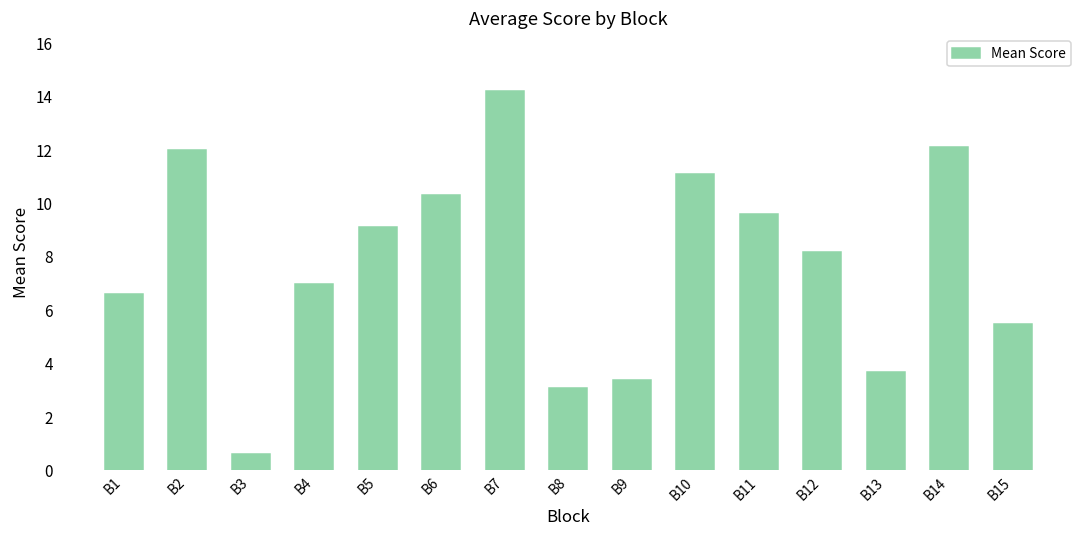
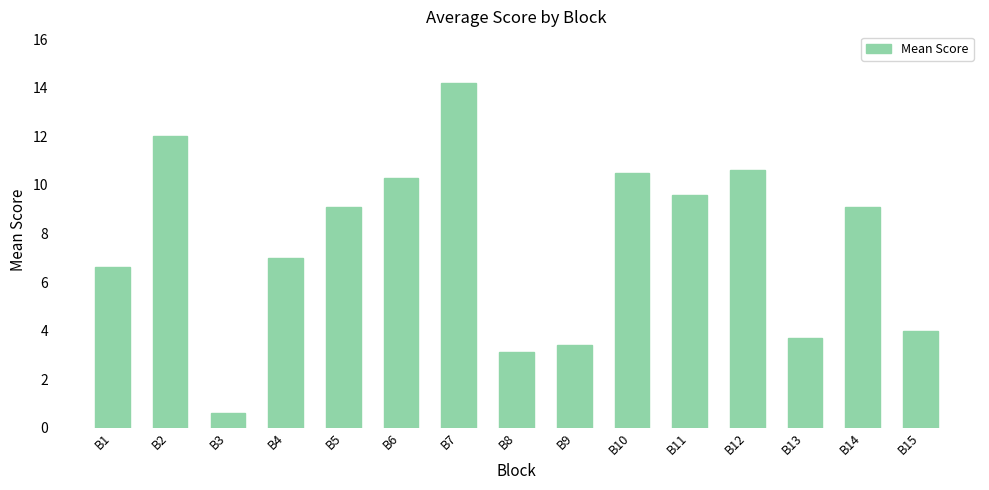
  {
    "B1": 6.6,
    "B2": 12.0,
    "B3": 0.6,
    "B4": 7.0,
    "B5": 9.1,
    "B6": 10.3,
    "B7": 14.2,
    "B8": 3.1,
    "B9": 3.4,
-   "B10": 11.1,
+   "B10": 10.5,
    "B11": 9.6,
-   "B12": 8.2,
+   "B12": 10.6,
    "B13": 3.7,
-   "B14": 12.1,
-   "B15": 5.5
+   "B14": 9.1,
+   "B15": 4.0
  }
